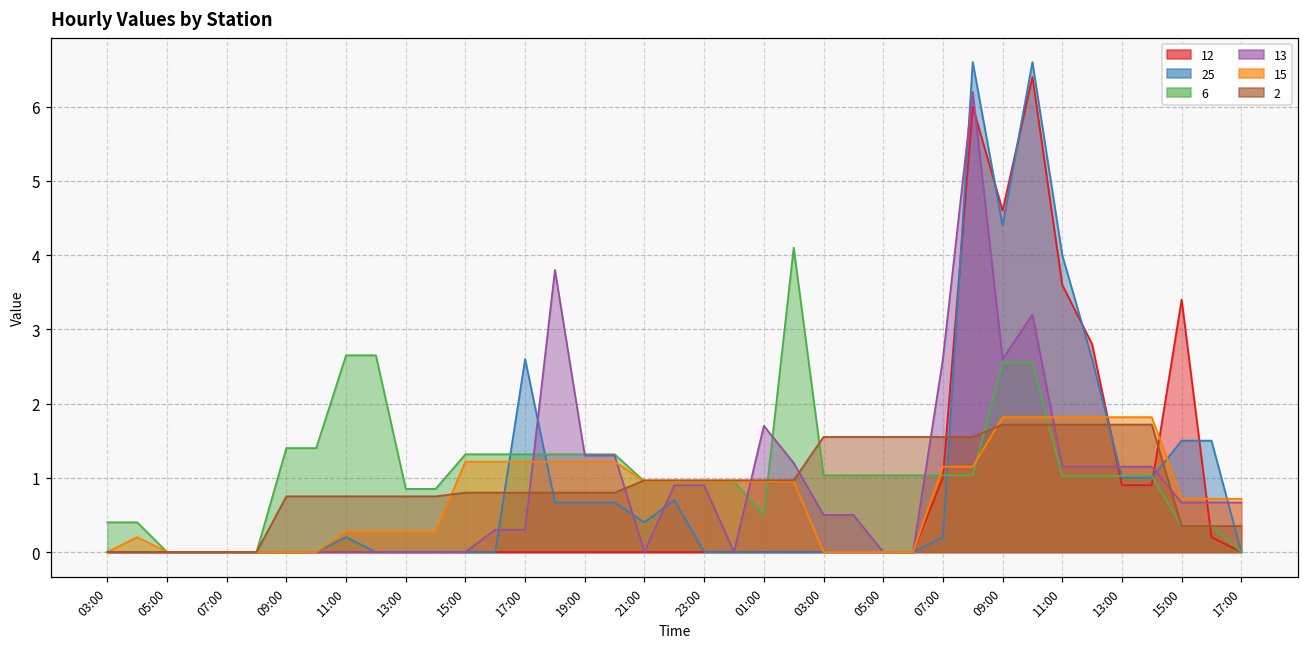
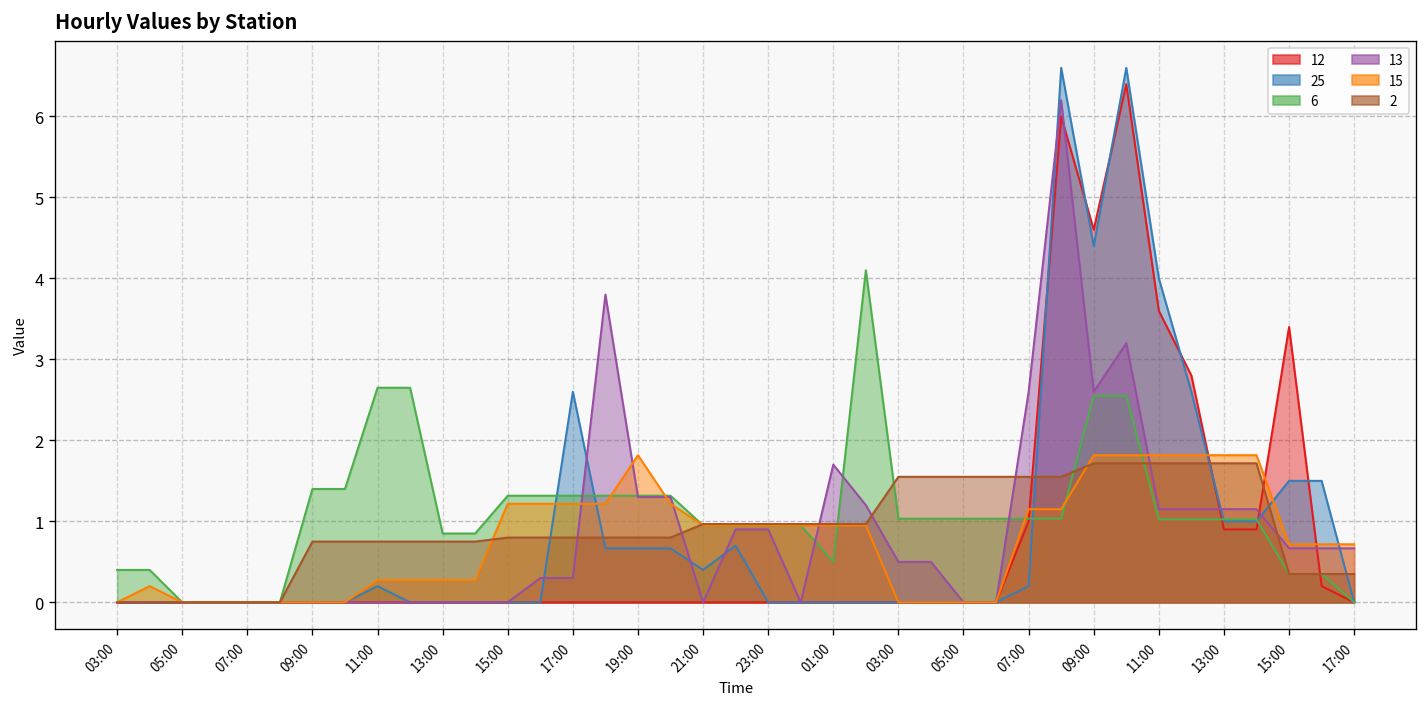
  {
    "25": {
      "19:00": 0.7,
      "21:00": 0.4
    },
    "6": {
      "01:00": 0.5
    },
    "13": {
      "23:00": 0.9,
      "01:00": 1.7
    },
    "15": {
-     "19:00": 1.2
+     "19:00": 1.8
    }
  }
